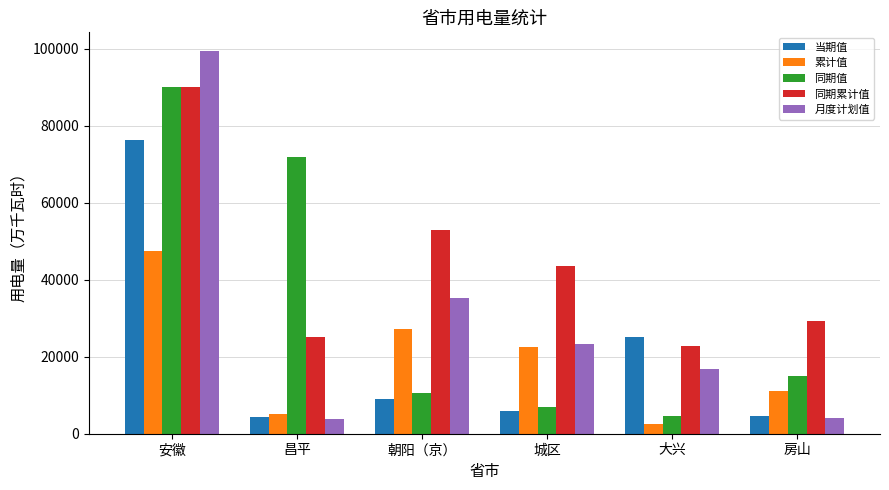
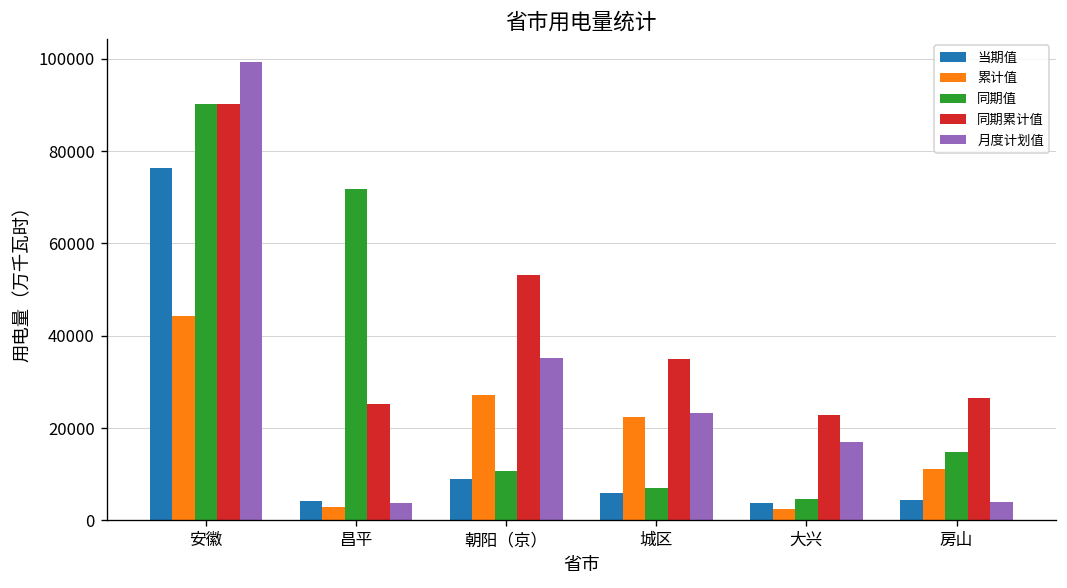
  {
    "当期值": {
      "安徽": 76000,
      "昌平": 4000,
      "朝阳（京）": 9000,
      "城区": 6000,
-     "大兴": 25000,
+     "大兴": 4000,
      "房山": 5000
    },
    "累计值": {
-     "安徽": 48000,
-     "昌平": 5000,
+     "安徽": 44000,
+     "昌平": 3000,
      "朝阳（京）": 27000,
      "城区": 22000,
      "大兴": 3000,
      "房山": 11000
    },
    "同期值": {
      "安徽": 90000,
      "昌平": 72000,
      "朝阳（京）": 11000,
      "城区": 7000,
      "大兴": 5000,
      "房山": 15000
    },
    "同期累计值": {
      "安徽": 90000,
      "昌平": 25000,
      "朝阳（京）": 53000,
-     "城区": 44000,
+     "城区": 35000,
      "大兴": 23000,
-     "房山": 29000
+     "房山": 27000
    },
    "月度计划值": {
      "安徽": 99000,
      "昌平": 4000,
      "朝阳（京）": 35000,
      "城区": 23000,
      "大兴": 17000,
      "房山": 4000
    }
  }
